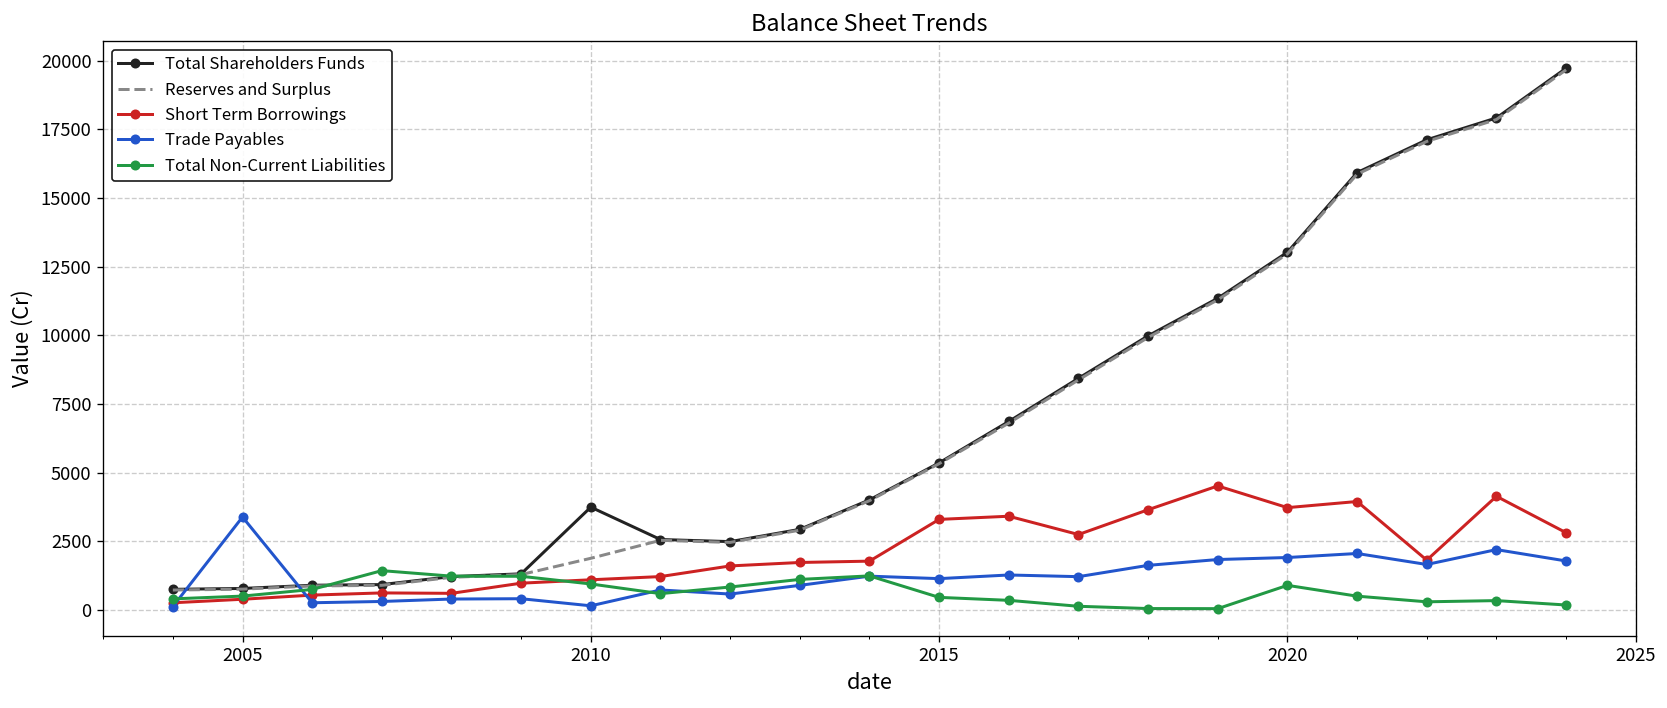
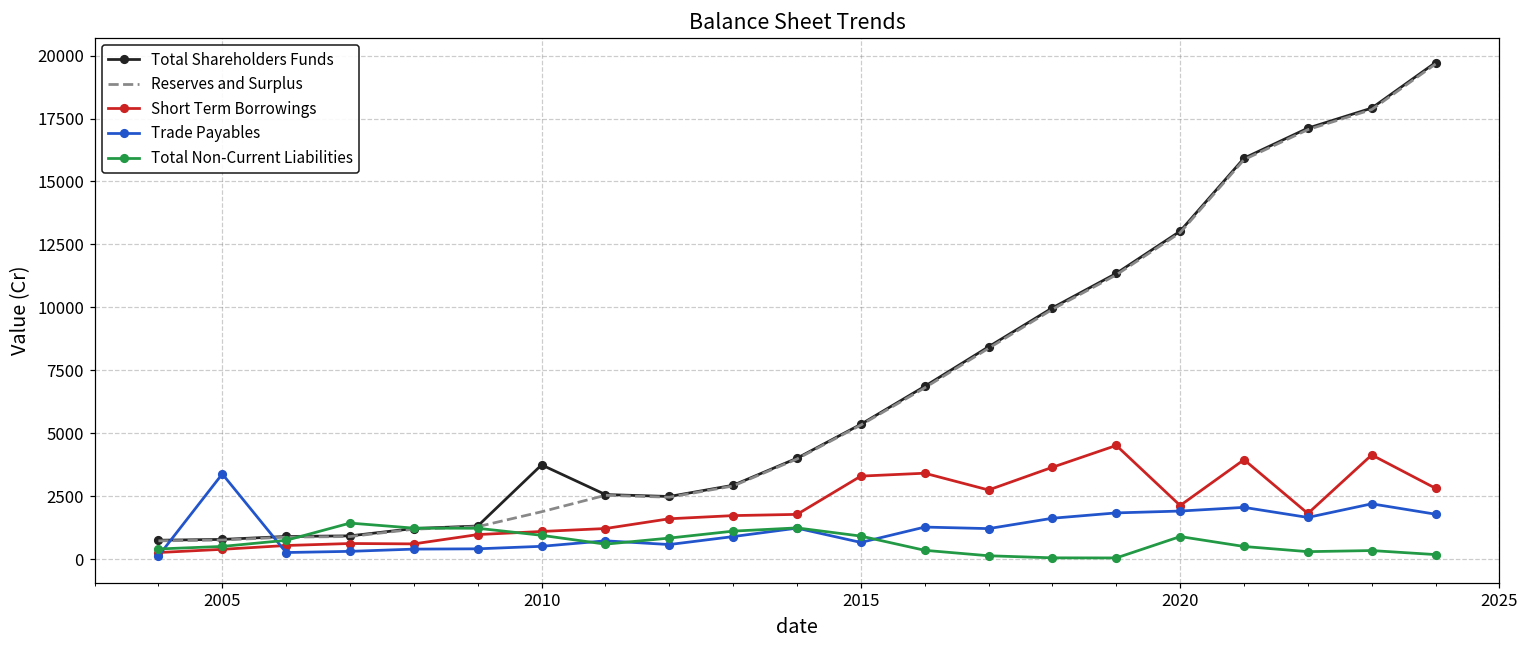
  {
    "Total Shareholders Funds": {
      "2010": 3700
    },
    "Reserves and Surplus": {
      "2010": 1900
    },
    "Short Term Borrowings": {
      "2005": 400,
      "2010": 1100,
      "2015": 3300,
-     "2020": 3700
+     "2020": 2100
    },
    "Trade Payables": {
      "2005": 3400,
-     "2010": 200,
-     "2015": 1100,
+     "2010": 500,
+     "2015": 700,
      "2020": 1900
    },
    "Total Non-Current Liabilities": {
      "2005": 500,
      "2010": 1000,
-     "2015": 500,
+     "2015": 900,
      "2020": 900
    }
  }
